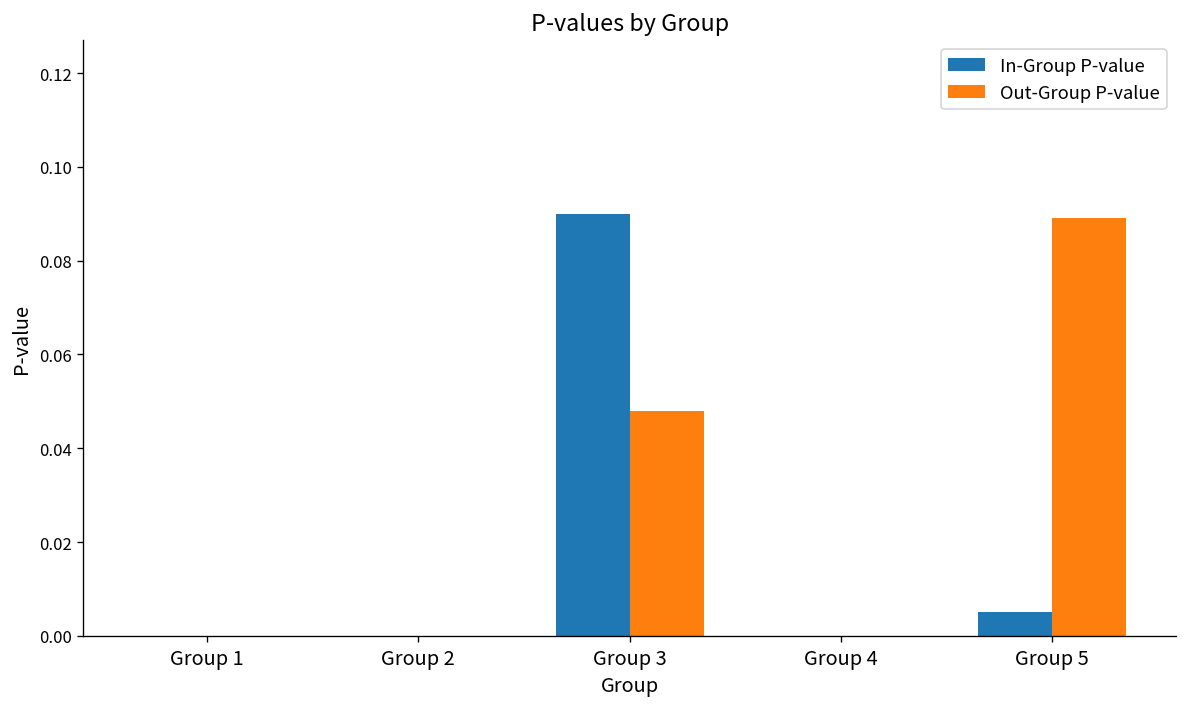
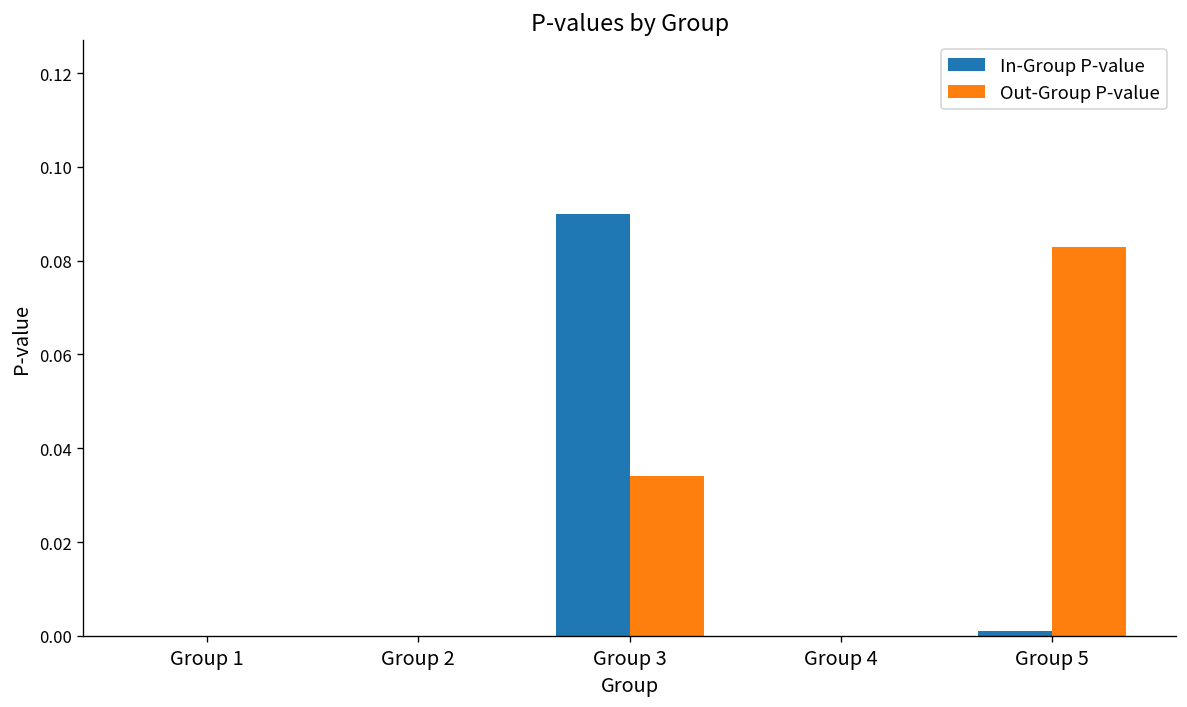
  {
    "In-Group P-value": {
      "Group 1": 0.000,
      "Group 2": 0.000,
      "Group 3": 0.090,
      "Group 4": 0.000,
-     "Group 5": 0.005
+     "Group 5": 0.001
    },
    "Out-Group P-value": {
      "Group 1": 0.000,
      "Group 2": 0.000,
-     "Group 3": 0.048,
+     "Group 3": 0.034,
      "Group 4": 0.000,
-     "Group 5": 0.089
+     "Group 5": 0.083
    }
  }
